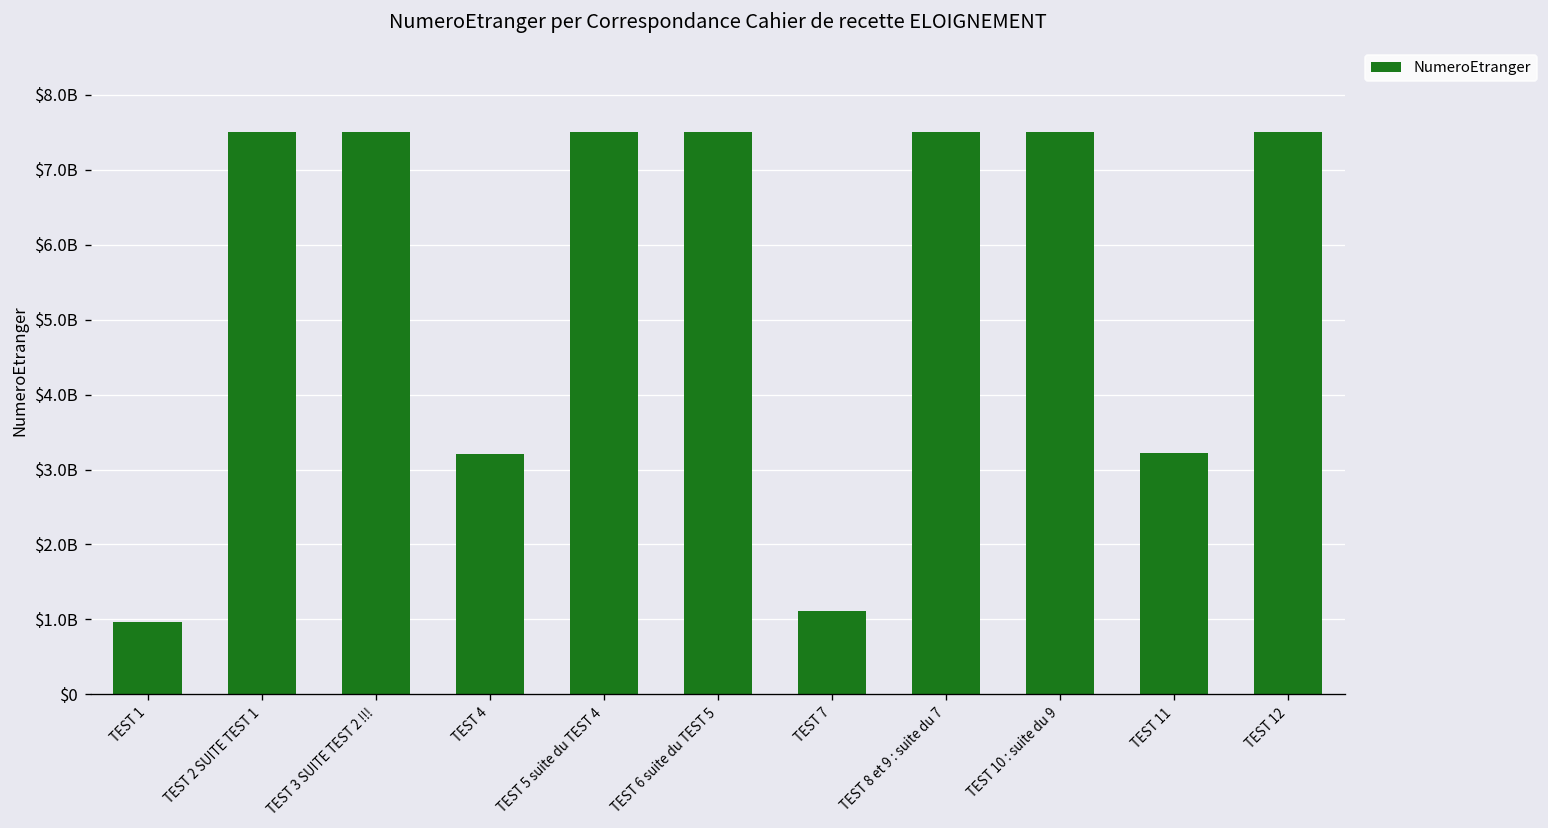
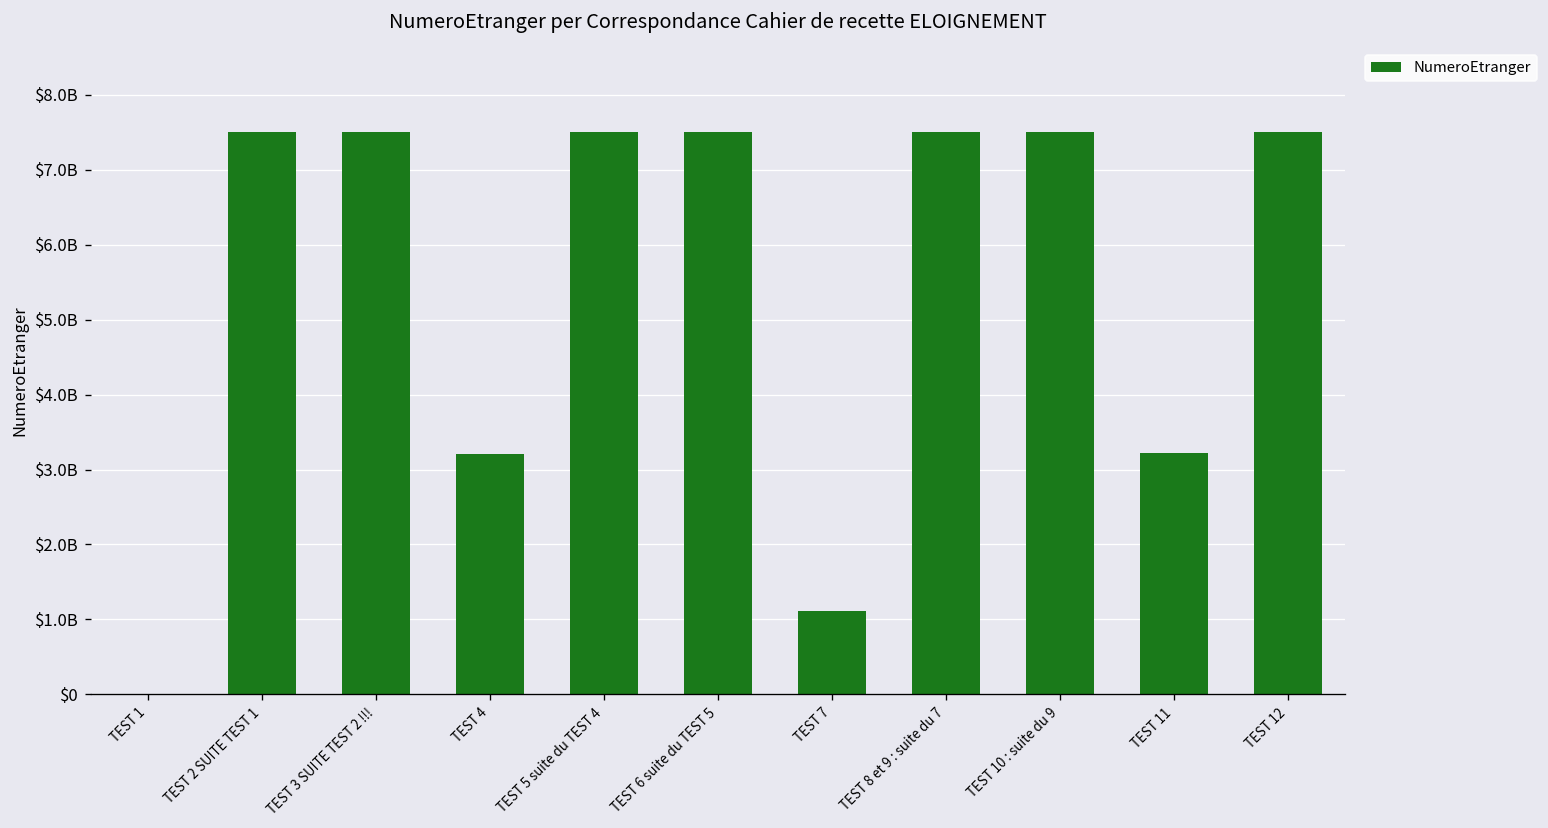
  {
-   "TEST 1": "$1000000000",
+   "TEST 1": "$0",
    "TEST 2 SUITE TEST 1": "$7500000000",
    "TEST 3 SUITE TEST 2 !!!": "$7500000000",
    "TEST 4": "$3200000000",
    "TEST 5 suite du TEST 4": "$7500000000",
    "TEST 6 suite du TEST 5": "$7500000000",
    "TEST 7": "$1100000000",
    "TEST 8 et 9 : suite du 7": "$7500000000",
    "TEST 10 : suite du 9": "$7500000000",
    "TEST 11": "$3200000000",
    "TEST 12": "$7500000000"
  }
